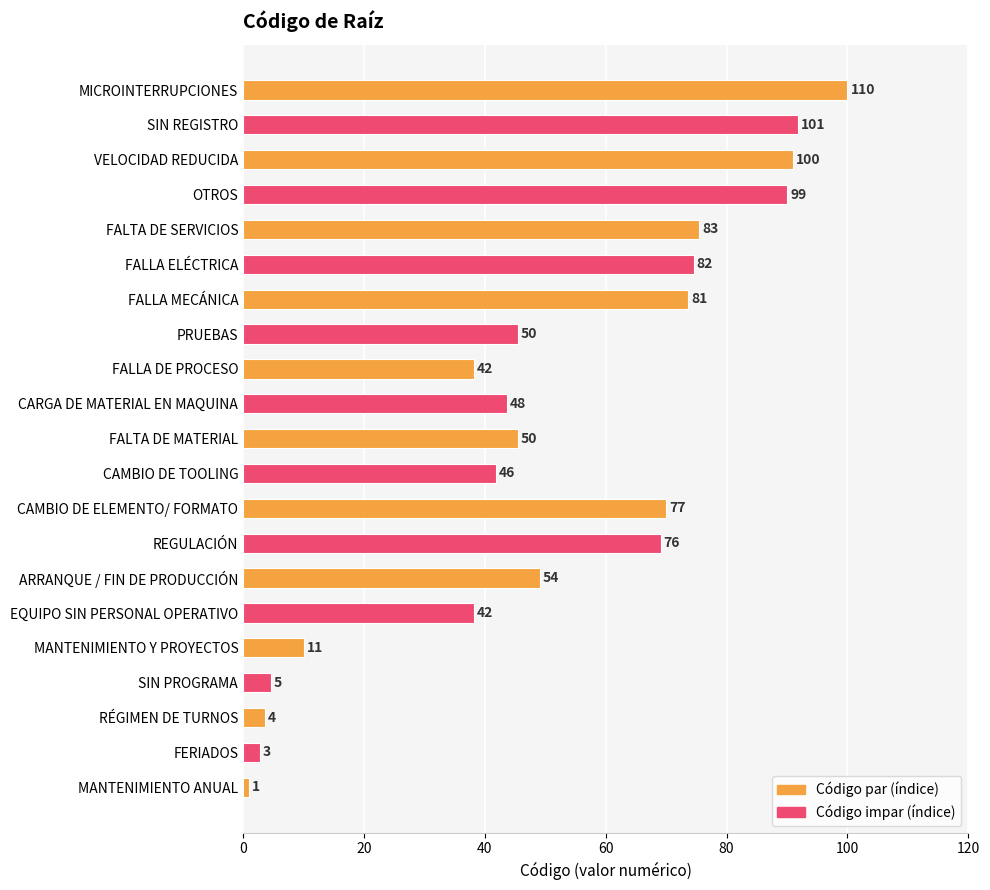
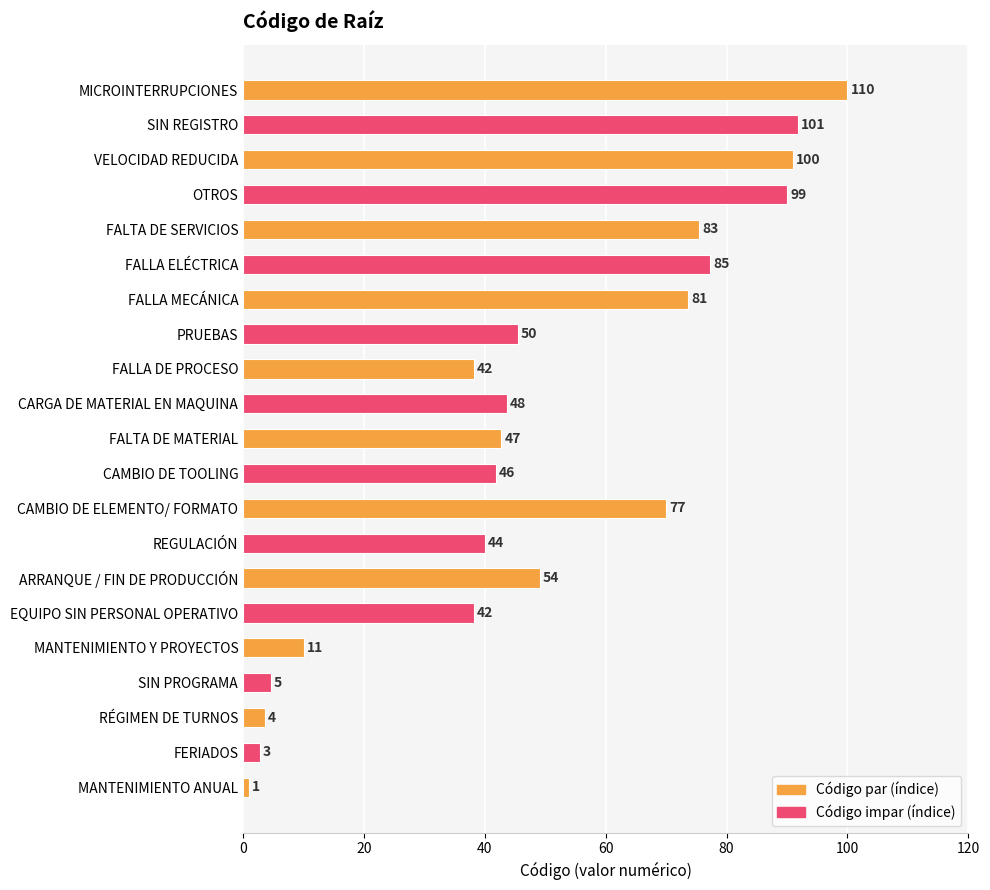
  {
-   "FALLA ELÉCTRICA": 82,
-   "FALTA DE MATERIAL": 50,
-   "REGULACIÓN": 76,
+   "FALLA ELÉCTRICA": 85,
+   "FALTA DE MATERIAL": 47,
+   "REGULACIÓN": 44,
    "SIN PROGRAMA": 5,
    "RÉGIMEN DE TURNOS": 4,
    "FERIADOS": 3,
    "MANTENIMIENTO ANUAL": 1
  }
